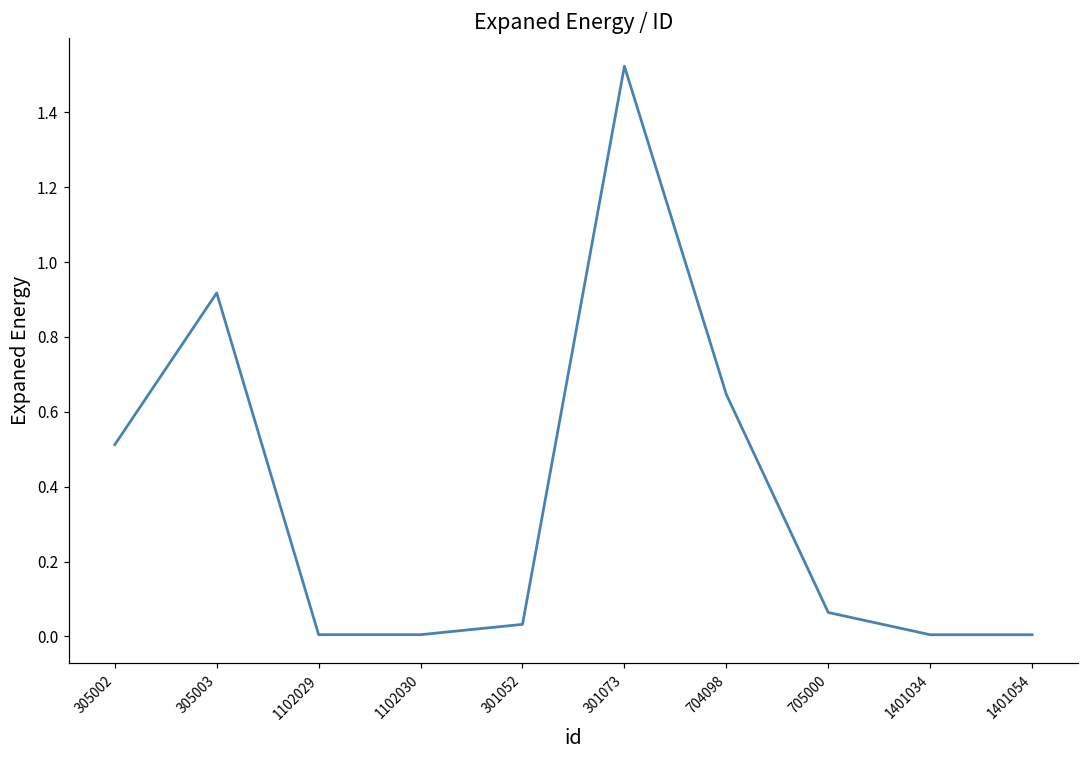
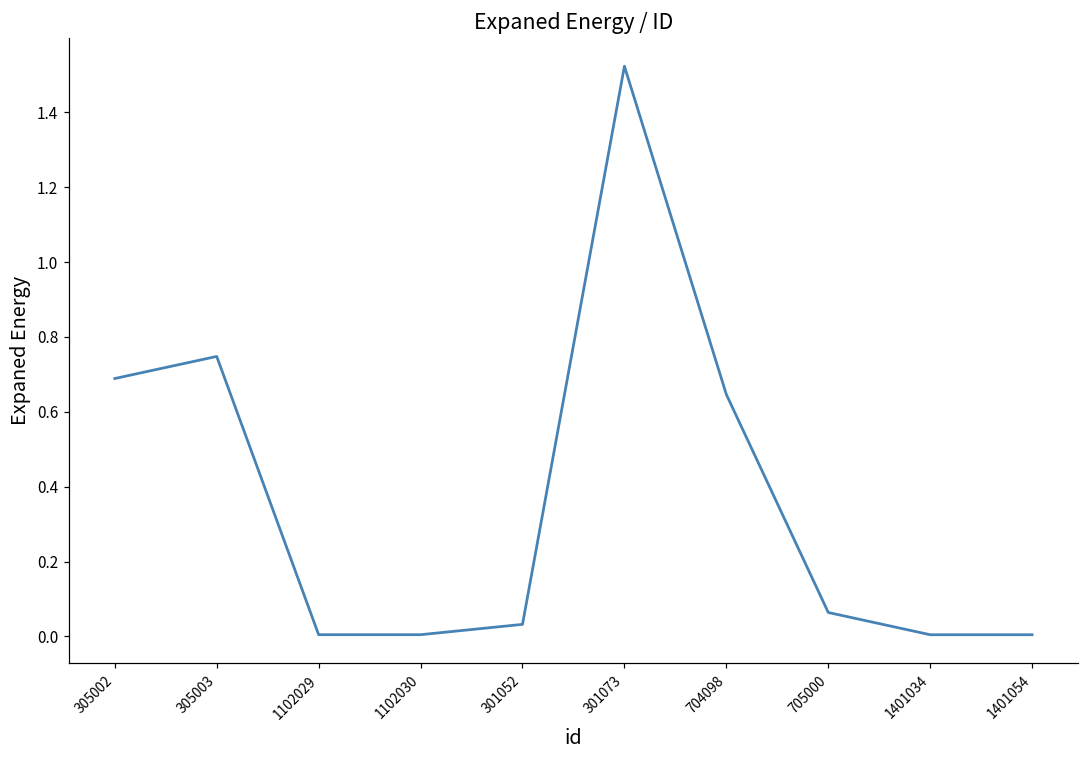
  {
-   "305002": 0.51,
-   "305003": 0.92,
+   "305002": 0.69,
+   "305003": 0.75,
    "1102029": 0.00,
    "1102030": 0.00,
    "301052": 0.03,
    "301073": 1.52,
    "704098": 0.65,
    "705000": 0.06,
    "1401034": 0.00,
    "1401054": 0.00
  }
